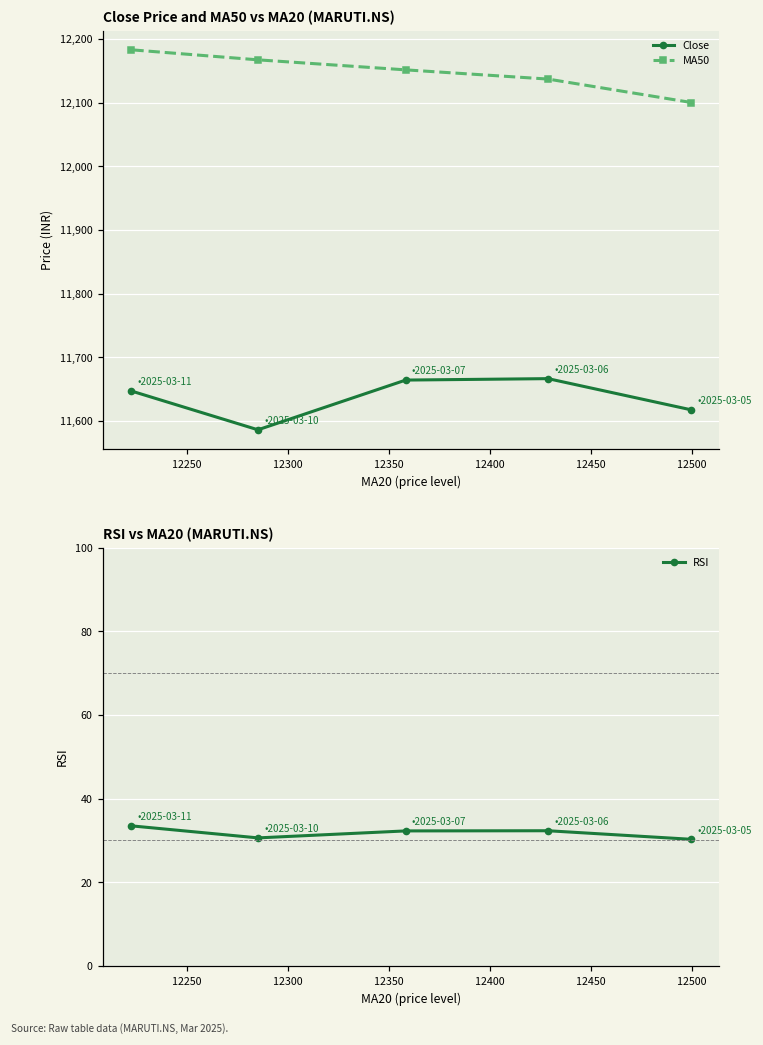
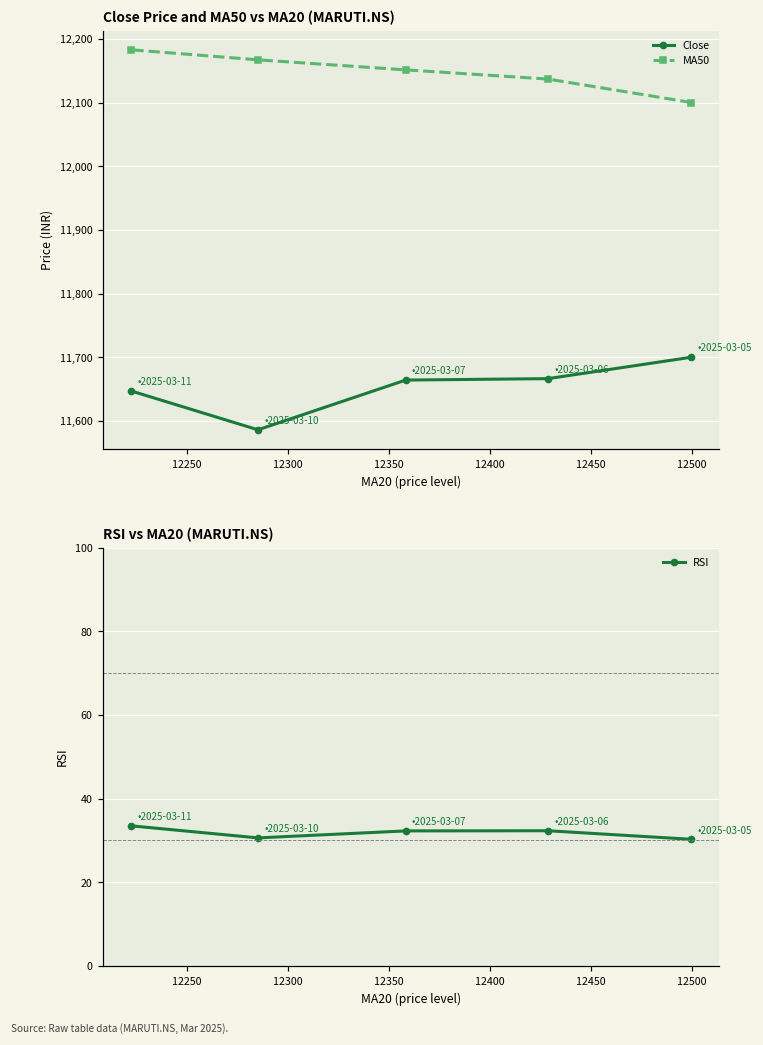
  {
    "Close Price and MA50 vs MA20 (MARUTI.NS)": {
      "Close": {
-       "12500": "11,620"
+       "12500": "11,700"
      },
      "MA50": {
        "12500": "12,100"
      }
    }
  }
